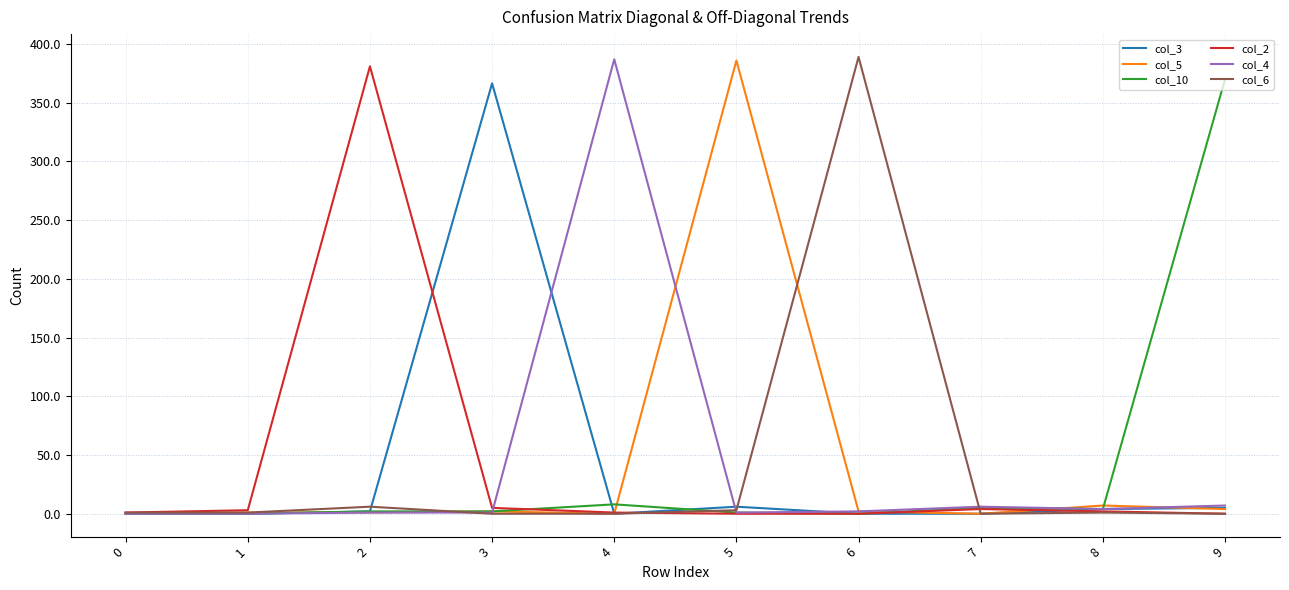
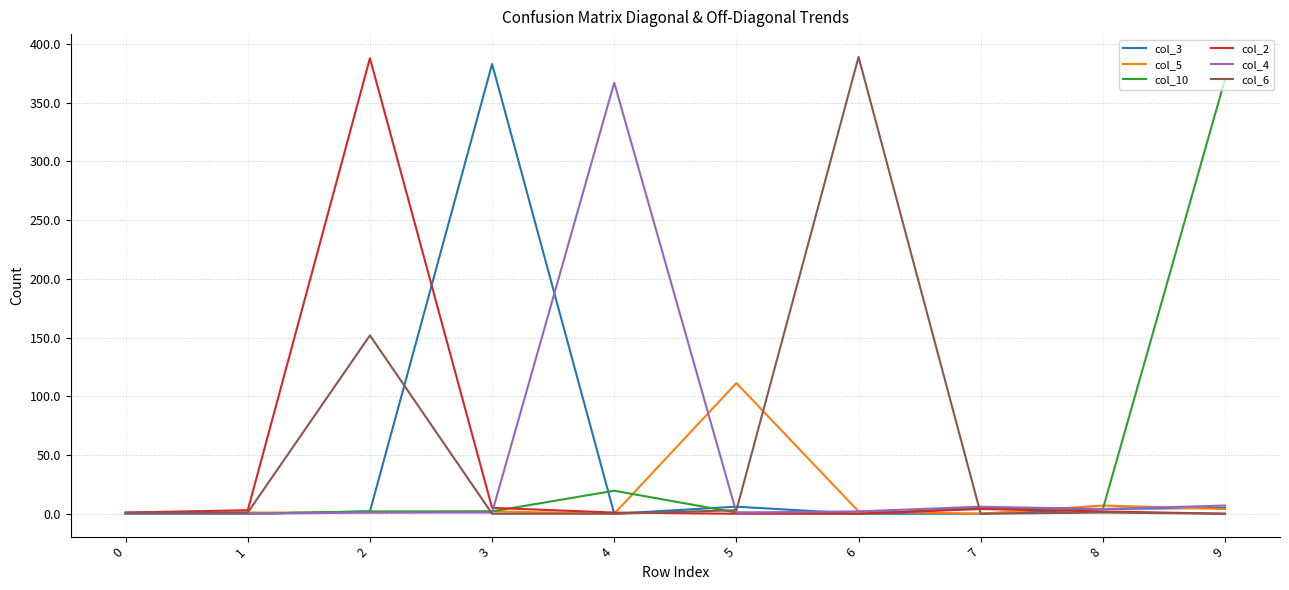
  {
    "col_3": {
-     "3": 367,
+     "3": 383,
      "5": 6
    },
    "col_5": {
-     "5": 386,
+     "5": 111,
      "8": 7
    },
    "col_10": {
-     "4": 8
+     "4": 20
    },
    "col_2": {
-     "2": 381,
+     "2": 388,
      "3": 5
    },
    "col_4": {
-     "4": 387
+     "4": 367
    },
    "col_6": {
-     "2": 6,
+     "2": 152,
      "6": 389
    }
  }
